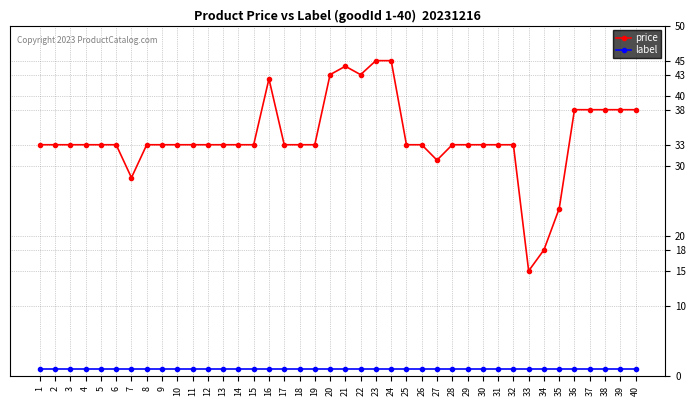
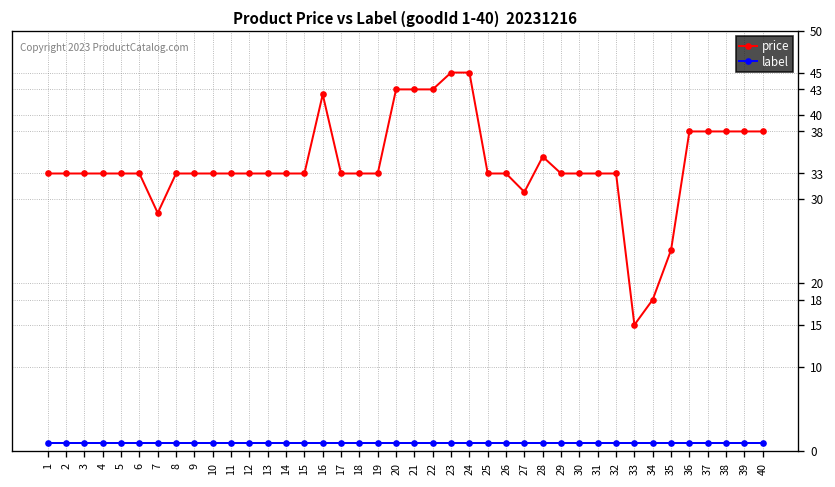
  {
    "price": {
      "1": 33,
      "2": 33,
      "3": 33,
      "4": 33,
      "5": 33,
      "6": 33,
      "7": 28,
      "8": 33,
      "9": 33,
      "10": 33,
      "11": 33,
      "12": 33,
      "13": 33,
      "14": 33,
      "15": 33,
      "16": 42,
      "17": 33,
      "18": 33,
      "19": 33,
      "20": 43,
-     "21": 44,
+     "21": 43,
      "22": 43,
      "23": 45,
      "24": 45,
      "25": 33,
      "26": 33,
      "27": 31,
-     "28": 33,
+     "28": 35,
      "29": 33,
      "30": 33,
      "31": 33,
      "32": 33,
      "33": 15,
      "34": 18,
      "35": 24,
      "36": 38,
      "37": 38,
      "38": 38,
      "39": 38,
      "40": 38
    },
    "label": {
      "1": 1,
      "2": 1,
      "3": 1,
      "4": 1,
      "5": 1,
      "6": 1,
      "7": 1,
      "8": 1,
      "9": 1,
      "10": 1,
      "11": 1,
      "12": 1,
      "13": 1,
      "14": 1,
      "15": 1,
      "16": 1,
      "17": 1,
      "18": 1,
      "19": 1,
      "20": 1,
      "21": 1,
      "22": 1,
      "23": 1,
      "24": 1,
      "25": 1,
      "26": 1,
      "27": 1,
      "28": 1,
      "29": 1,
      "30": 1,
      "31": 1,
      "32": 1,
      "33": 1,
      "34": 1,
      "35": 1,
      "36": 1,
      "37": 1,
      "38": 1,
      "39": 1,
      "40": 1
    }
  }
